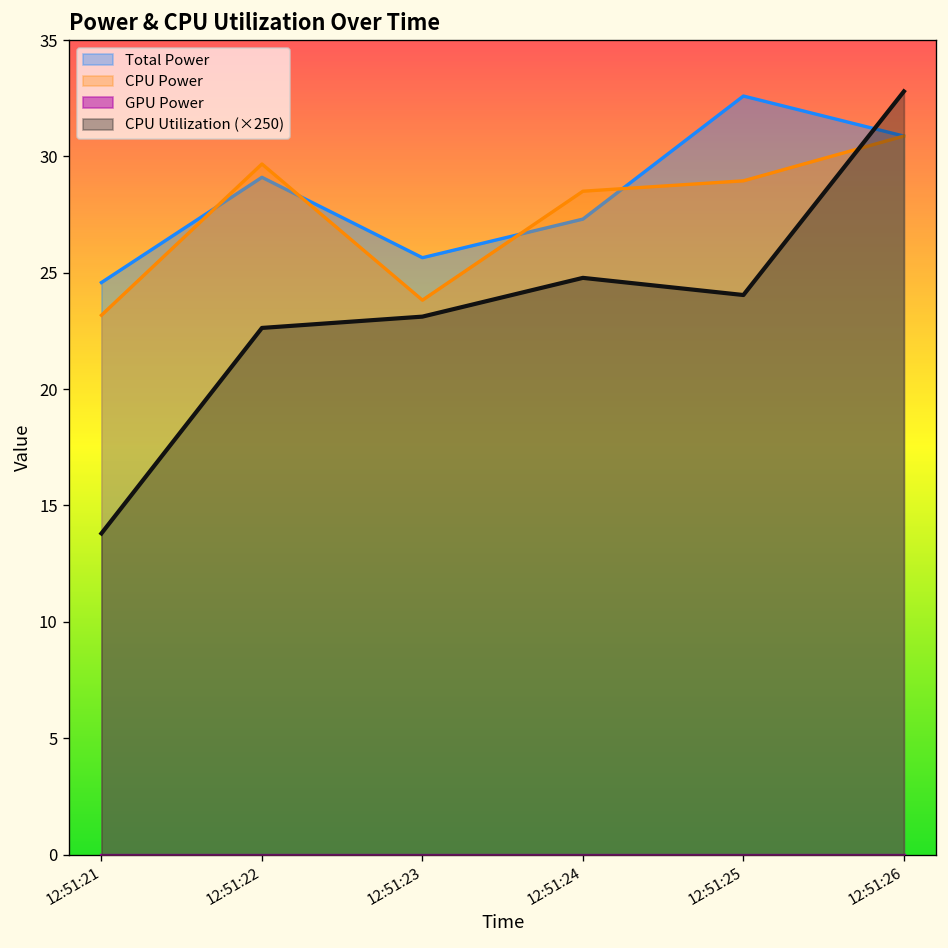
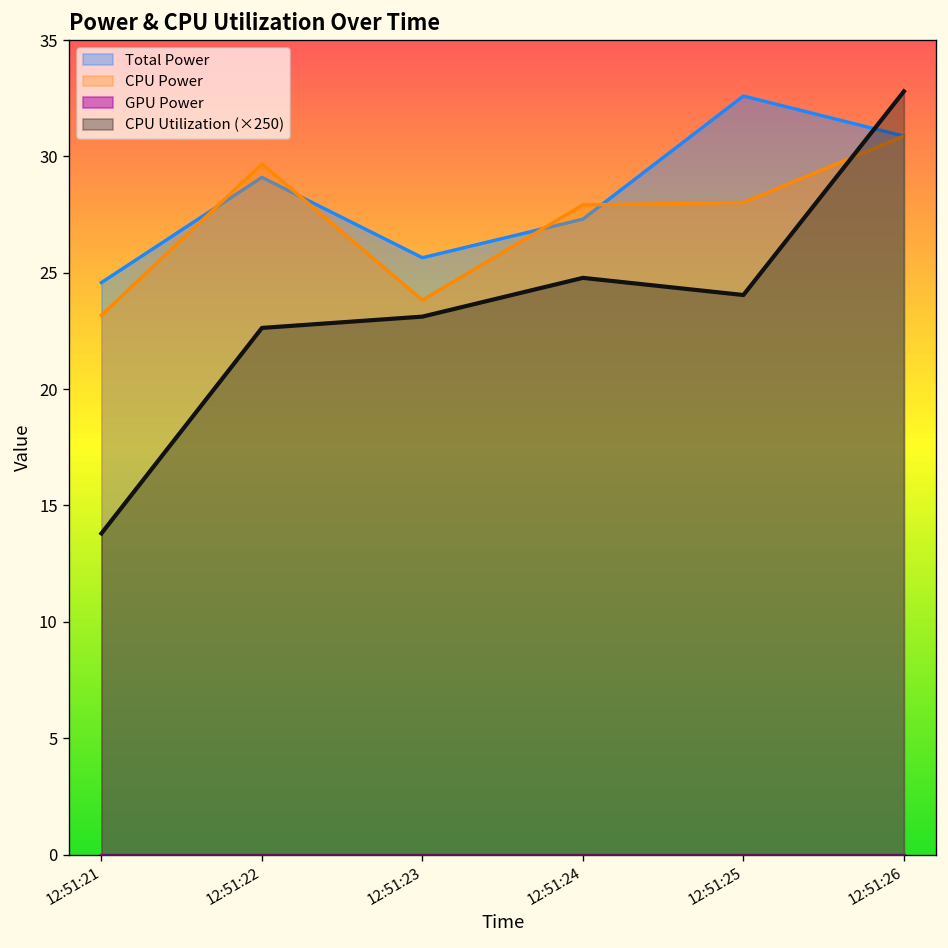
  {
    "Total Power": {
      "12:51:21": 24.6,
      "12:51:22": 29.1,
      "12:51:23": 25.6,
      "12:51:24": 27.3,
      "12:51:25": 32.6
    },
    "CPU Power": {
      "12:51:21": 23.2,
      "12:51:22": 29.7,
      "12:51:23": 23.8,
-     "12:51:24": 28.5,
-     "12:51:25": 28.9
+     "12:51:24": 27.9,
+     "12:51:25": 28.0
    },
    "GPU Power": {
      "12:51:21": 0.0,
      "12:51:22": 0.0,
      "12:51:23": 0.0,
      "12:51:24": 0.0,
      "12:51:25": 0.0,
      "12:51:26": 0.0
    },
    "CPU Utilization (×250)": {
      "12:51:21": 13.8,
      "12:51:22": 22.6,
      "12:51:23": 23.1,
      "12:51:24": 24.8,
      "12:51:25": 24.0,
      "12:51:26": 32.8
    }
  }
